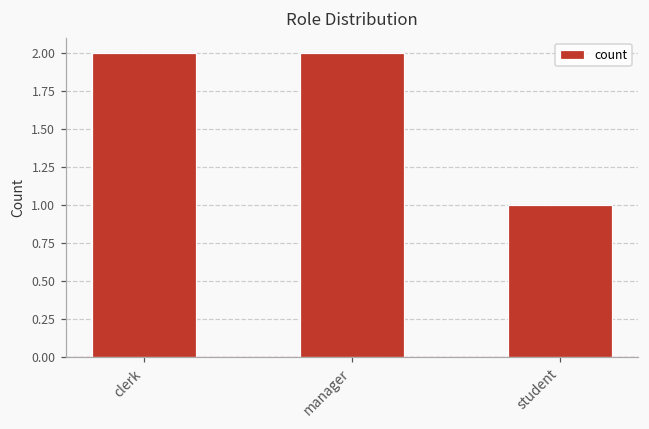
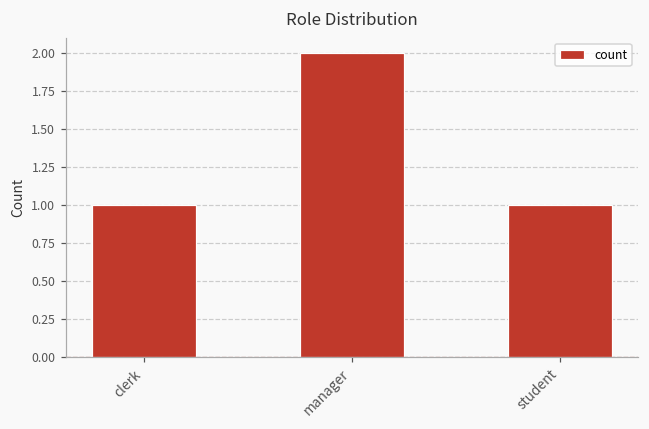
  {
-   "clerk": 2,
+   "clerk": 1,
    "manager": 2,
    "student": 1
  }
